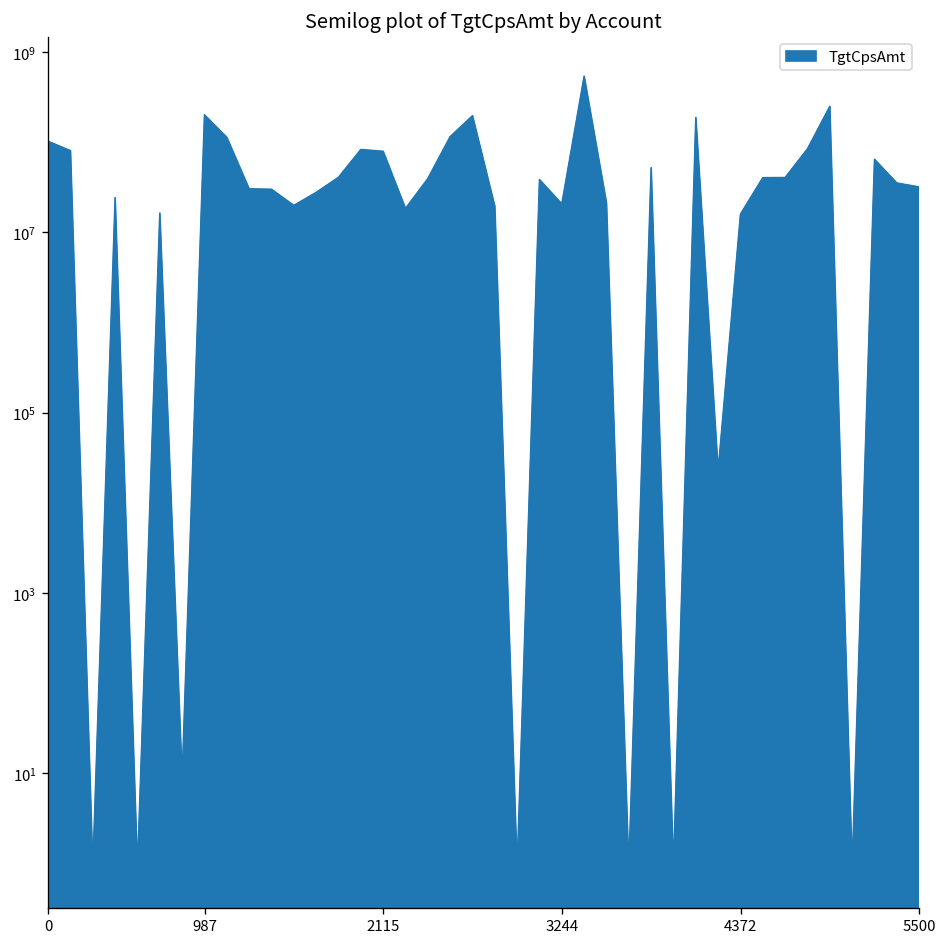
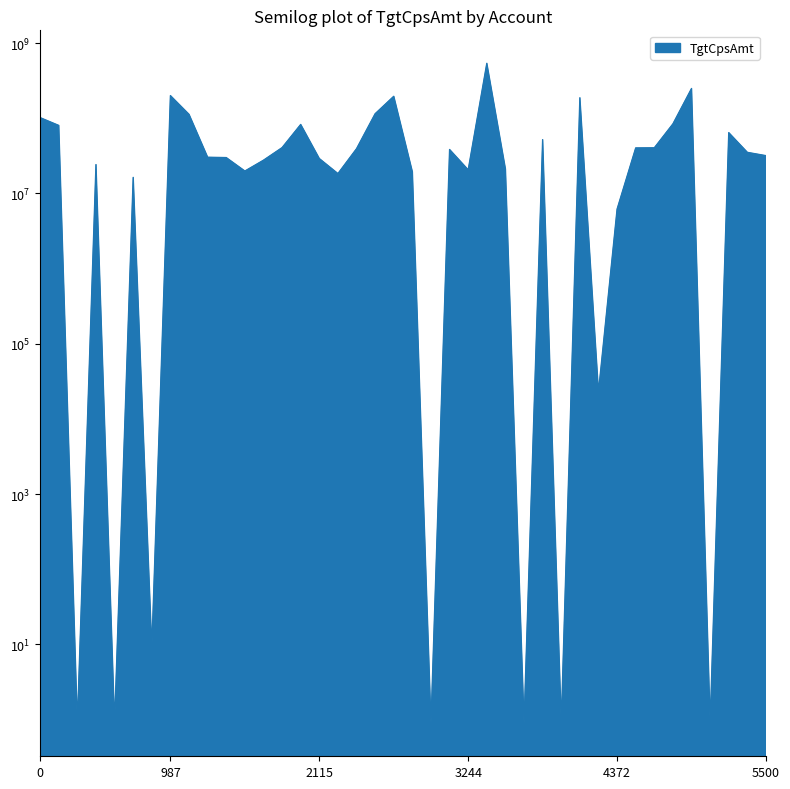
  {
    "0": 100000000,
    "987": 200000000,
-   "2115": 80000000,
+   "2115": 29000000,
    "3244": 21000000,
-   "4372": 16000000,
+   "4372": 6000000,
    "5500": 32000000
  }
